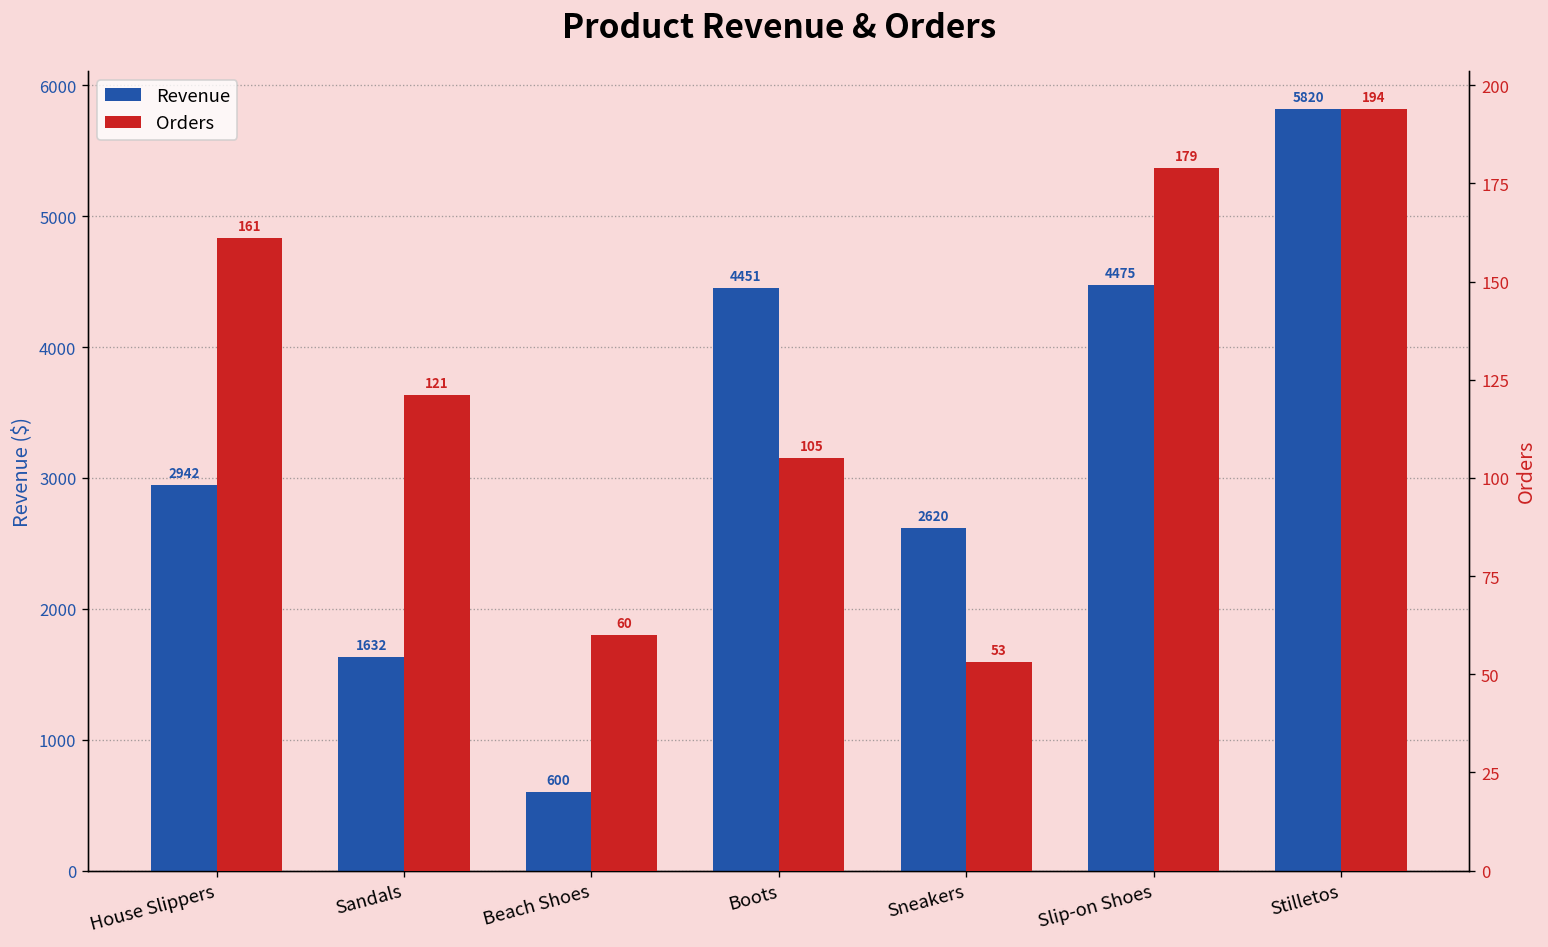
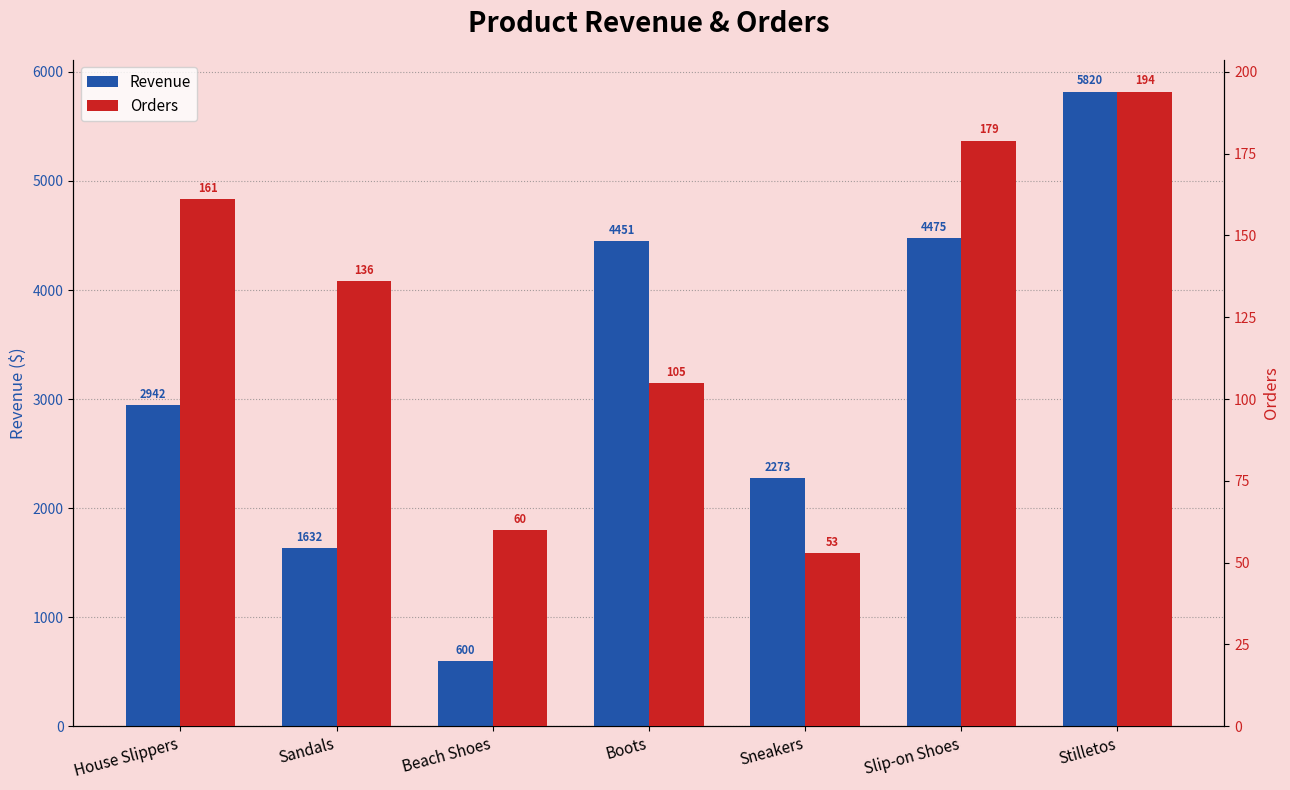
  {
    "Revenue": {
      "House Slippers": 2942,
      "Sandals": 1632,
      "Beach Shoes": 600,
      "Boots": 4451,
-     "Sneakers": 2620,
+     "Sneakers": 2273,
      "Slip-on Shoes": 4475,
      "Stilletos": 5820
    },
    "Orders": {
      "House Slippers": 161,
-     "Sandals": 121,
+     "Sandals": 136,
      "Beach Shoes": 60,
      "Boots": 105,
      "Sneakers": 53,
      "Slip-on Shoes": 179,
      "Stilletos": 194
    }
  }
